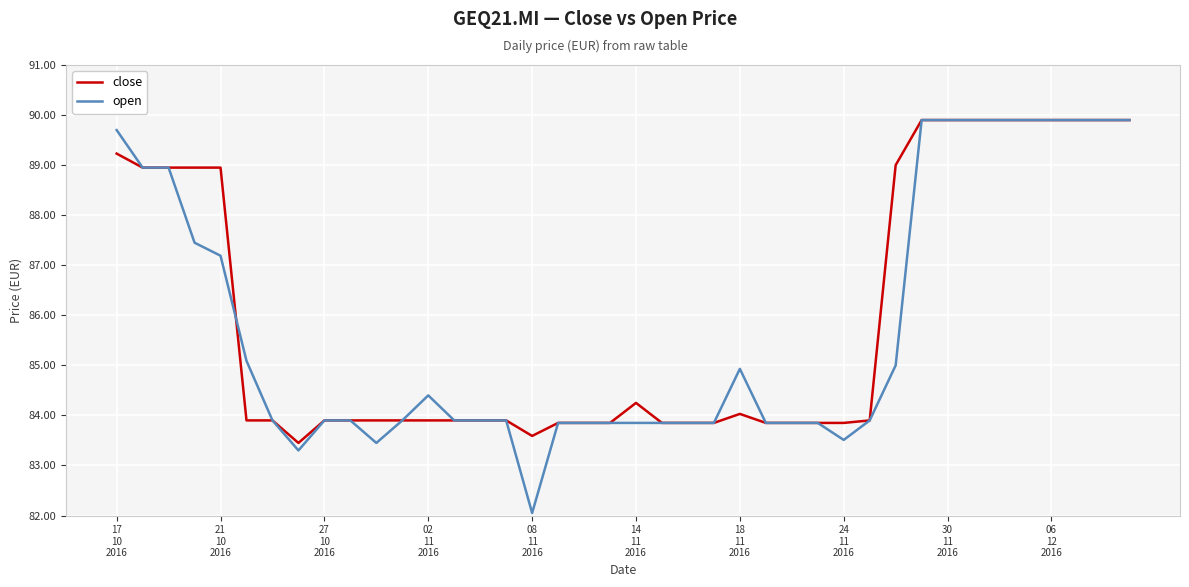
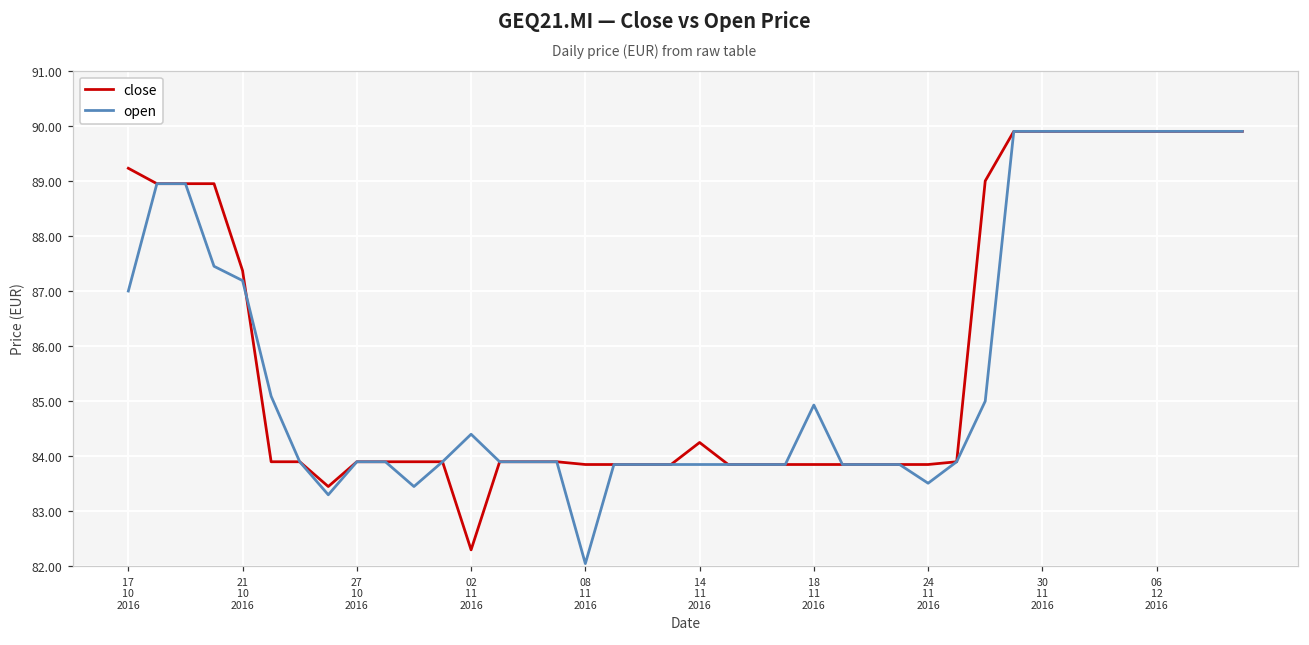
  {
    "close": {
      "17 10 2016": 89.2,
-     "21 10 2016": 89.0,
-     "02 11 2016": 83.9,
-     "08 11 2016": 83.6,
+     "21 10 2016": 87.4,
+     "02 11 2016": 82.3,
+     "08 11 2016": 83.9,
      "14 11 2016": 84.3,
-     "18 11 2016": 84.0,
+     "18 11 2016": 83.9,
      "24 11 2016": 83.9
    },
    "open": {
-     "17 10 2016": 89.7,
+     "17 10 2016": 87.0,
      "21 10 2016": 87.2,
      "02 11 2016": 84.4,
      "08 11 2016": 82.1,
      "14 11 2016": 83.9,
      "18 11 2016": 84.9,
      "24 11 2016": 83.5
    }
  }
